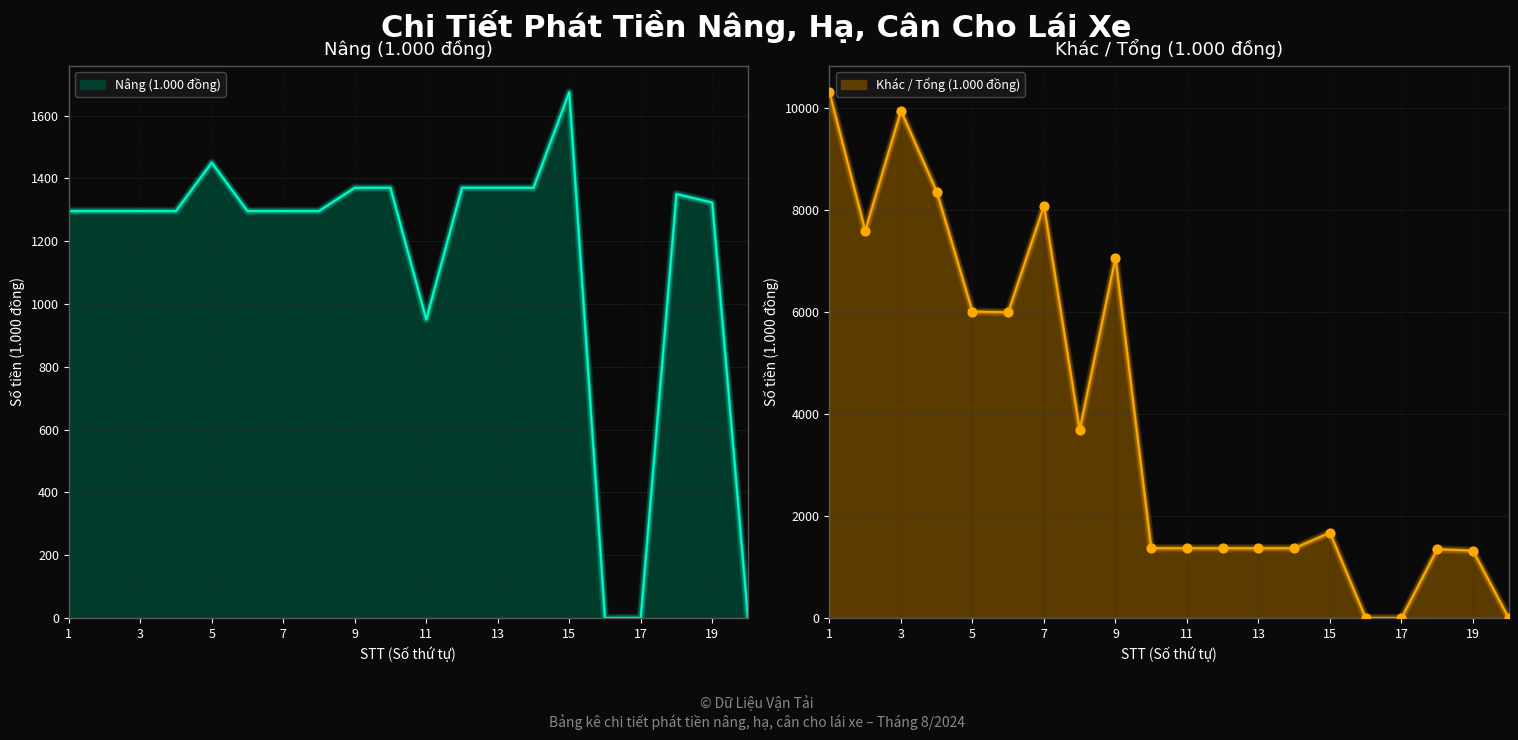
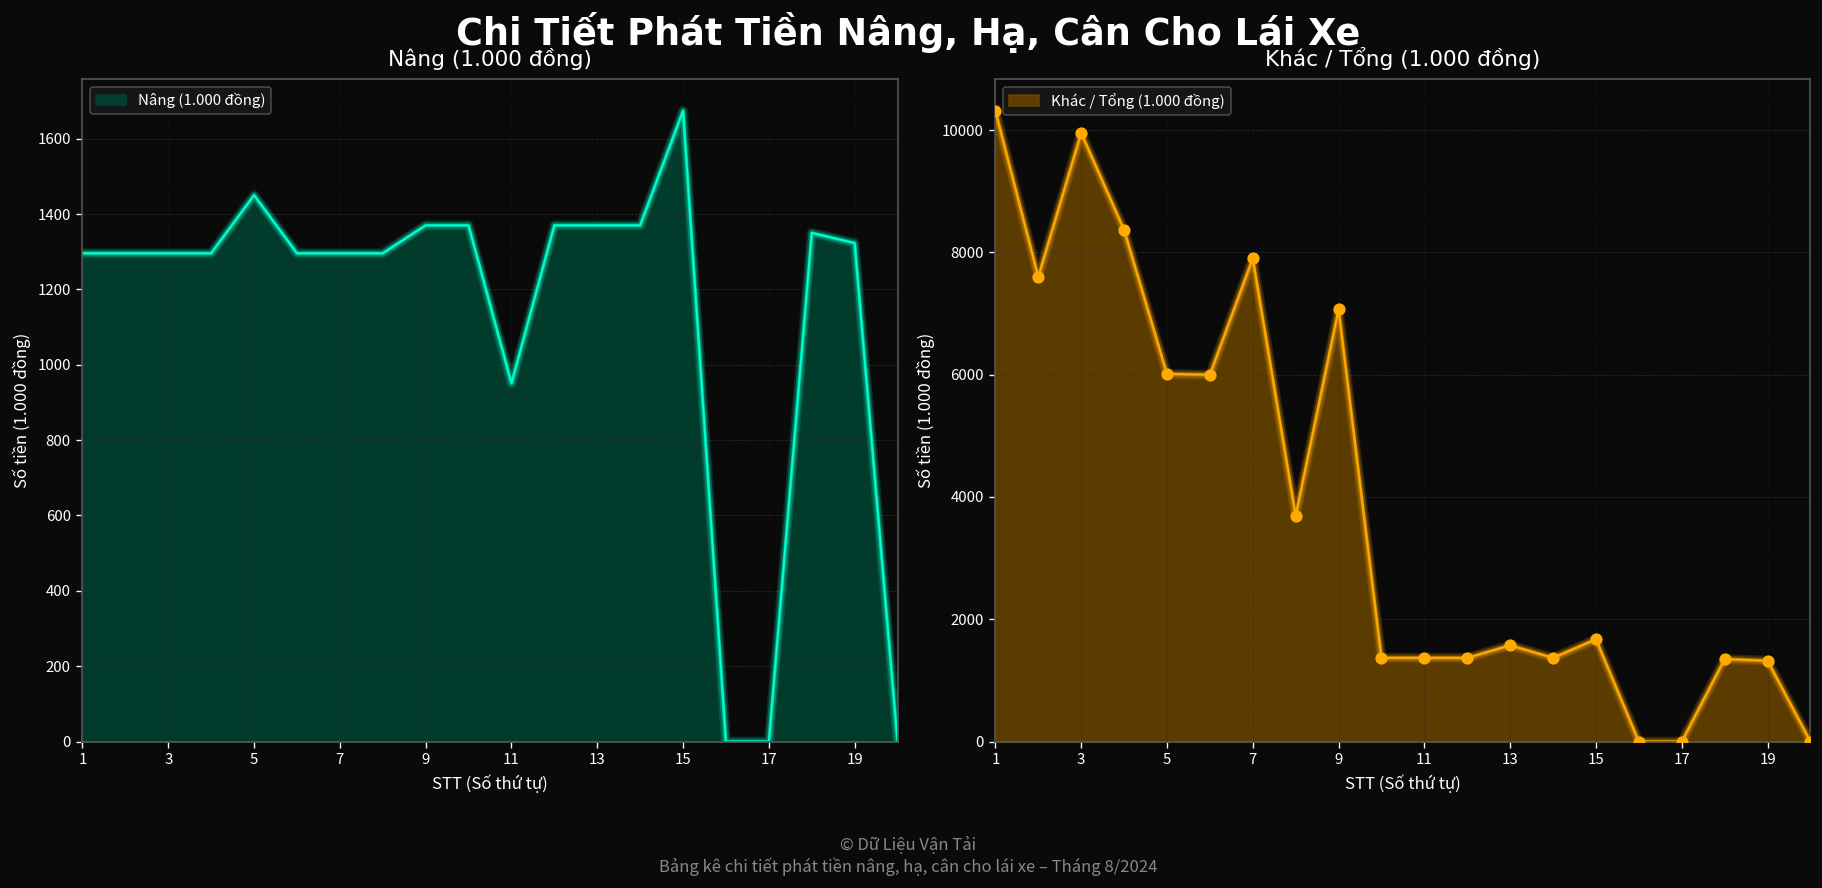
  {
    "Nâng (1.000 đồng)": {
      "1": 1300,
      "3": 1300,
      "5": 1450,
      "7": 1300,
      "9": 1370,
      "11": 950,
      "13": 1370,
      "15": 1670,
      "17": 0,
      "19": 1320
    },
    "Khác / Tổng (1.000 đồng)": {
      "1": 10300,
      "3": 10000,
      "5": 6000,
-     "7": 8100,
+     "7": 7900,
      "9": 7100,
      "11": 1400,
-     "13": 1400,
+     "13": 1600,
      "15": 1700,
      "17": 0,
      "19": 1300
    }
  }
